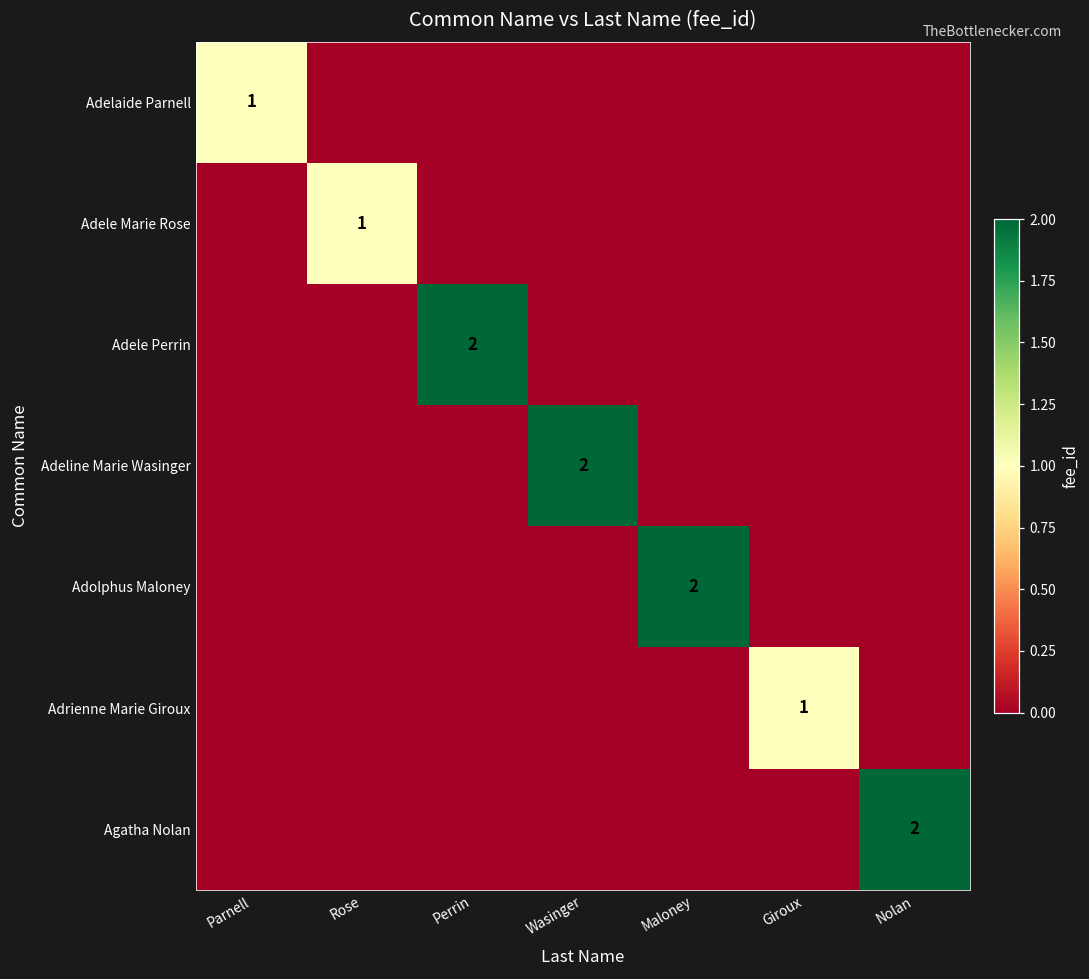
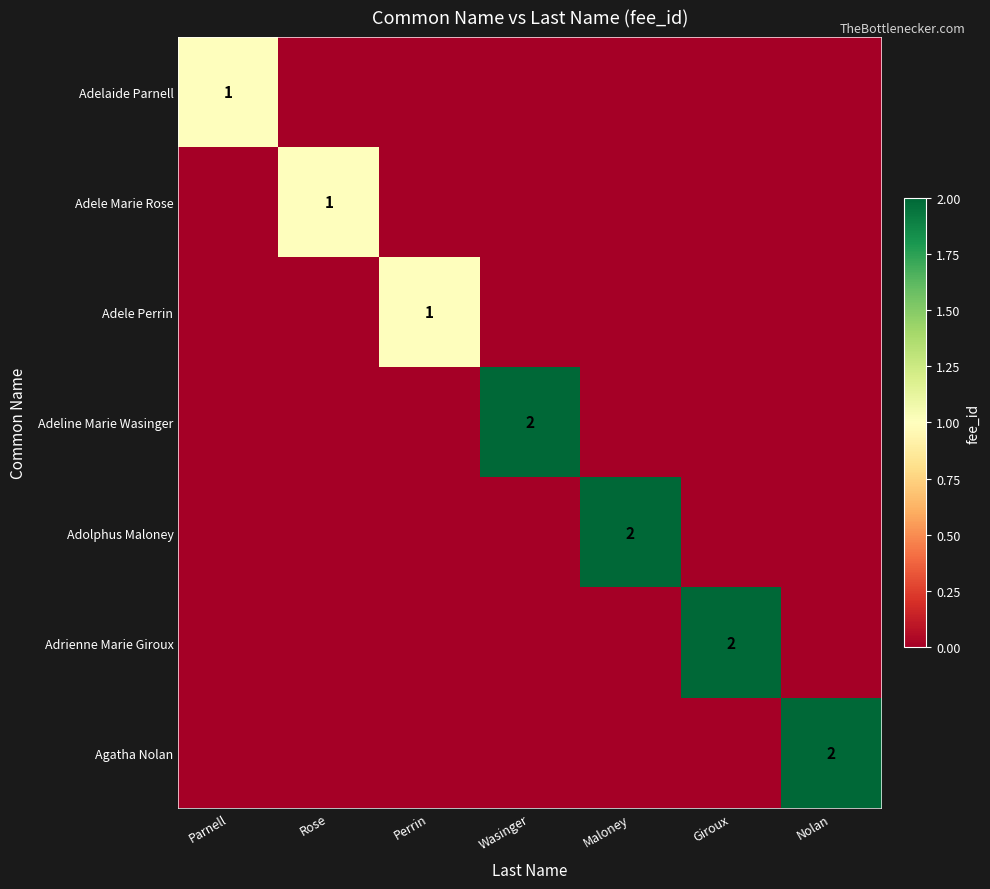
  {
    "Adelaide Parnell": {
      "Parnell": 1
    },
    "Adele Marie Rose": {
      "Rose": 1
    },
    "Adele Perrin": {
-     "Perrin": 2
+     "Perrin": 1
    },
    "Adeline Marie Wasinger": {
      "Wasinger": 2
    },
    "Adolphus Maloney": {
      "Maloney": 2
    },
    "Adrienne Marie Giroux": {
-     "Giroux": 1
+     "Giroux": 2
    },
    "Agatha Nolan": {
      "Nolan": 2
    }
  }
